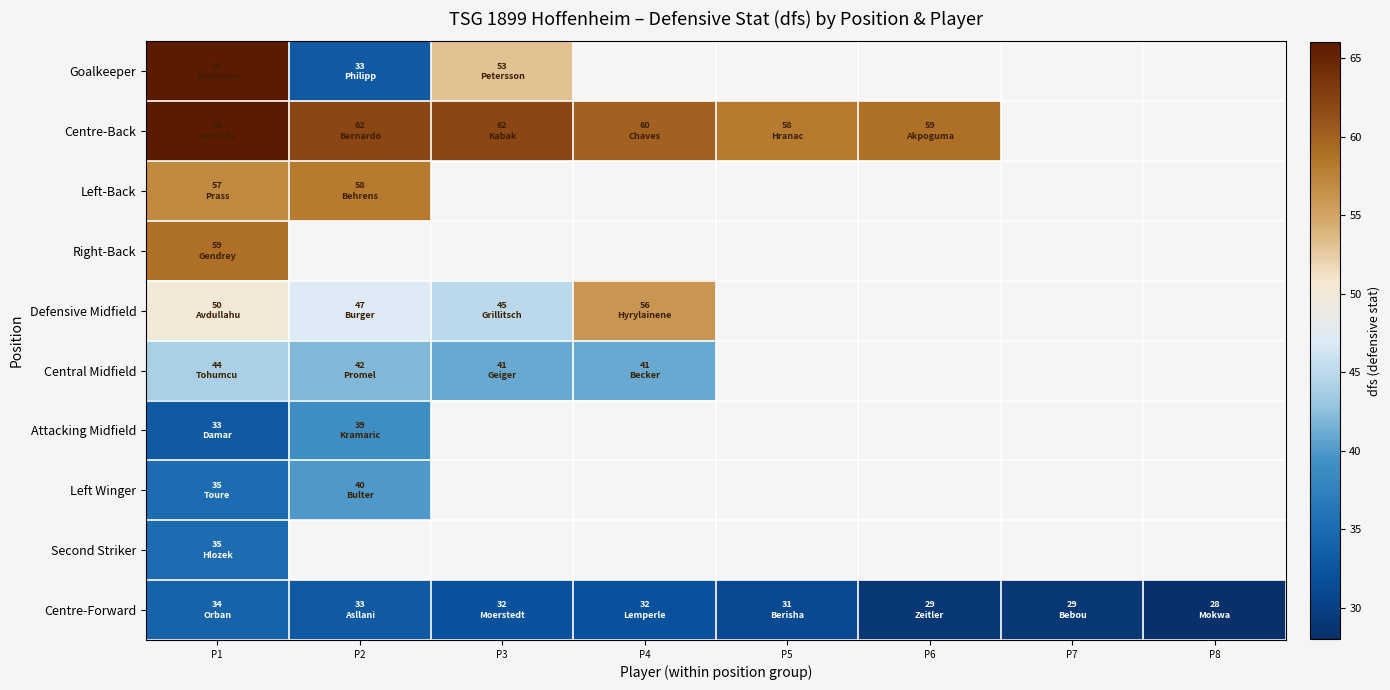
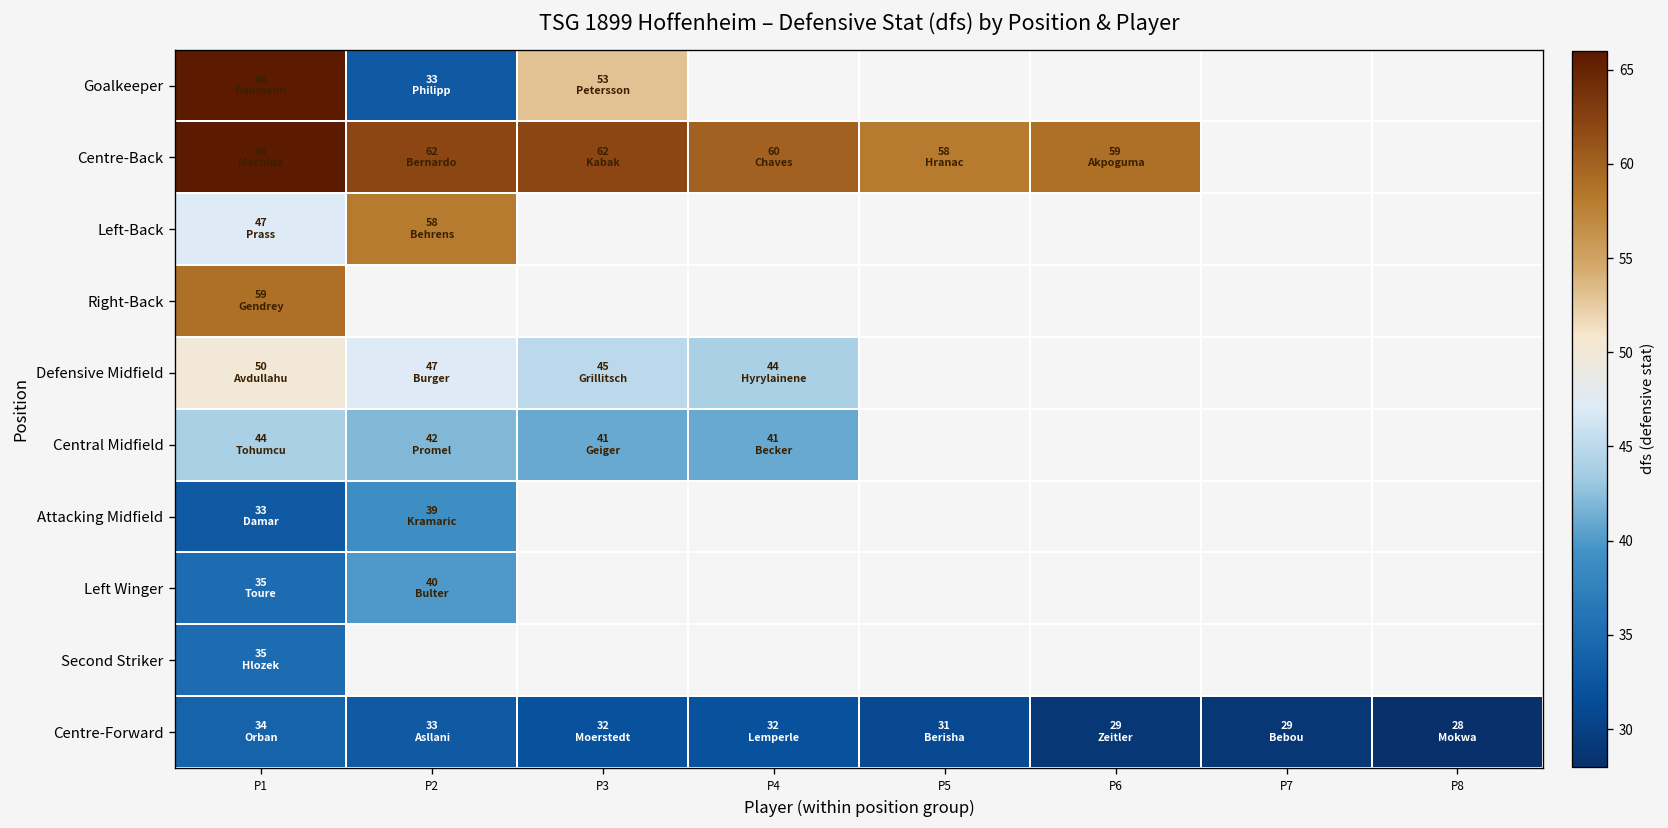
  {
    "Goalkeeper": {
      "P2": 33,
      "P3": 53
    },
    "Centre-Back": {
      "P2": 62,
      "P3": 62,
      "P4": 60,
      "P5": 58,
      "P6": 59
    },
    "Left-Back": {
-     "P1": 57,
+     "P1": 47,
      "P2": 58
    },
    "Right-Back": {
      "P1": 59
    },
    "Defensive Midfield": {
      "P1": 50,
      "P2": 47,
      "P3": 45,
-     "P4": 56
+     "P4": 44
    },
    "Central Midfield": {
      "P1": 44,
      "P2": 42,
      "P3": 41,
      "P4": 41
    },
    "Attacking Midfield": {
      "P1": 33,
      "P2": 39
    },
    "Left Winger": {
      "P1": 35,
      "P2": 40
    },
    "Second Striker": {
      "P1": 35
    },
    "Centre-Forward": {
      "P1": 34,
      "P2": 33,
      "P3": 32,
      "P4": 32,
      "P5": 31,
      "P6": 29,
      "P7": 29,
      "P8": 28
    }
  }
